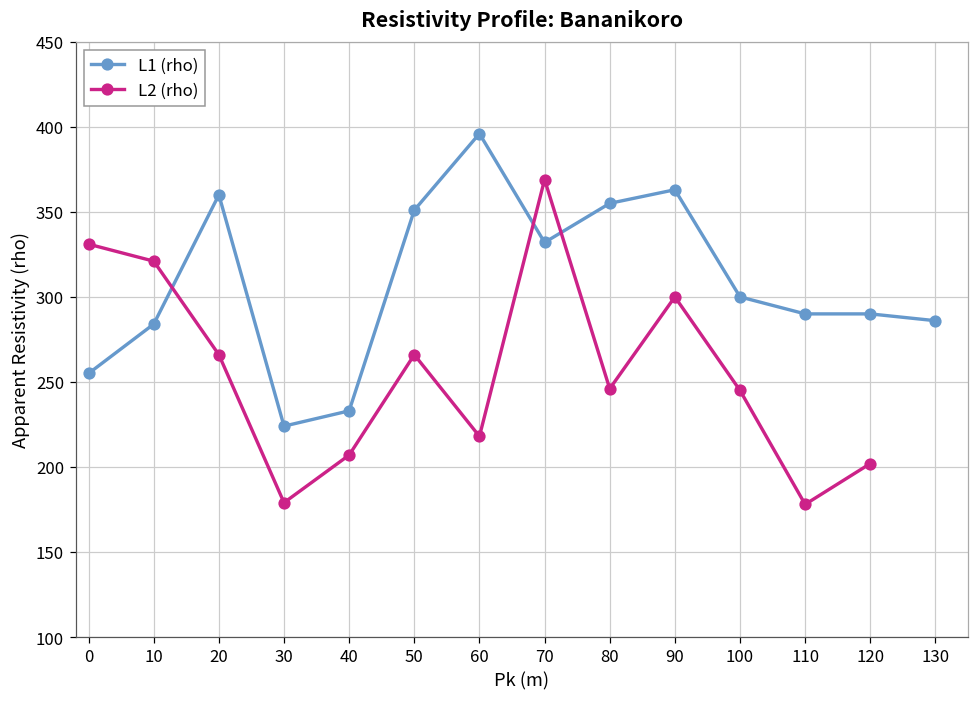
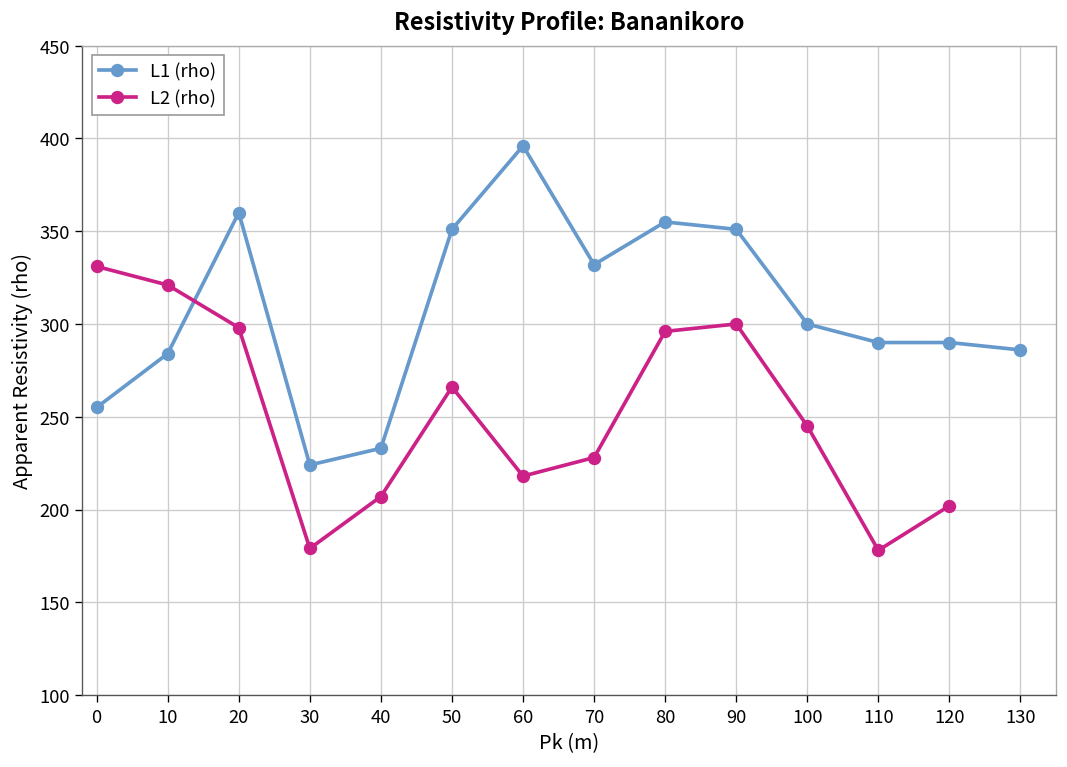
  {
    "L1 (rho)": {
      "0": 255,
      "10": 284,
      "20": 360,
      "30": 224,
      "40": 233,
      "50": 351,
      "60": 396,
      "70": 332,
      "80": 355,
-     "90": 363,
+     "90": 351,
      "100": 300,
      "110": 290,
      "120": 290,
      "130": 286
    },
    "L2 (rho)": {
      "0": 331,
      "10": 321,
-     "20": 266,
+     "20": 298,
      "30": 179,
      "40": 207,
      "50": 266,
      "60": 218,
-     "70": 369,
-     "80": 246,
+     "70": 228,
+     "80": 296,
      "90": 300,
      "100": 245,
      "110": 178,
      "120": 202
    }
  }
